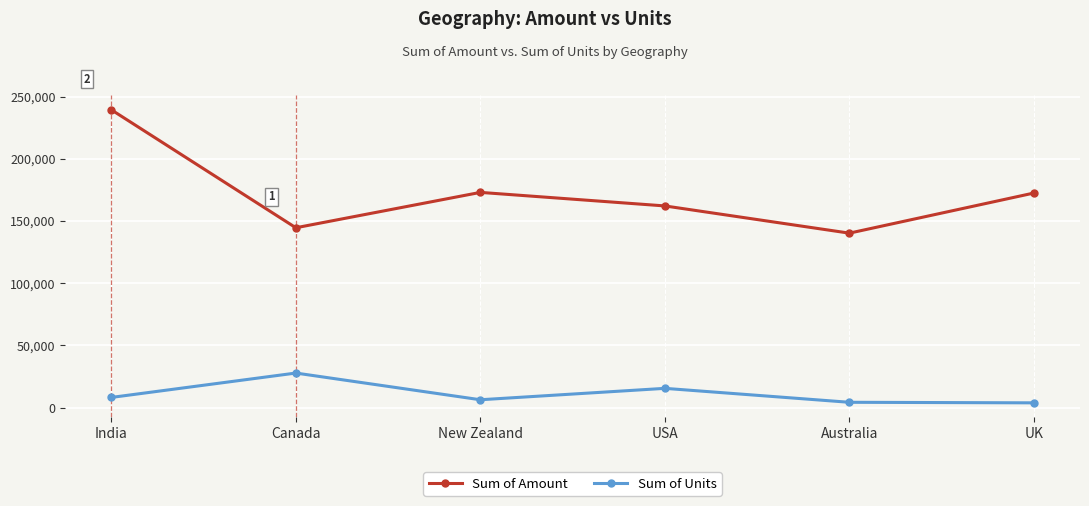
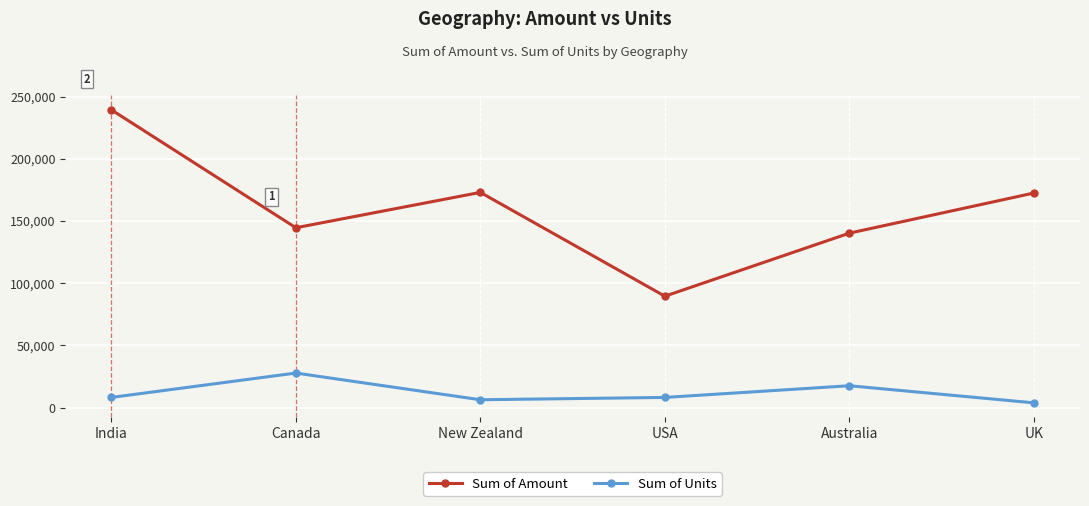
  {
    "Sum of Amount": {
      "India": "239,000",
      "Canada": "145,000",
      "New Zealand": "173,000",
-     "USA": "162,000",
+     "USA": "90,000",
      "Australia": "140,000",
      "UK": "173,000"
    },
    "Sum of Units": {
      "India": "8,000",
      "Canada": "28,000",
      "New Zealand": "6,000",
-     "USA": "15,000",
-     "Australia": "4,000",
+     "USA": "8,000",
+     "Australia": "18,000",
      "UK": "4,000"
    }
  }
